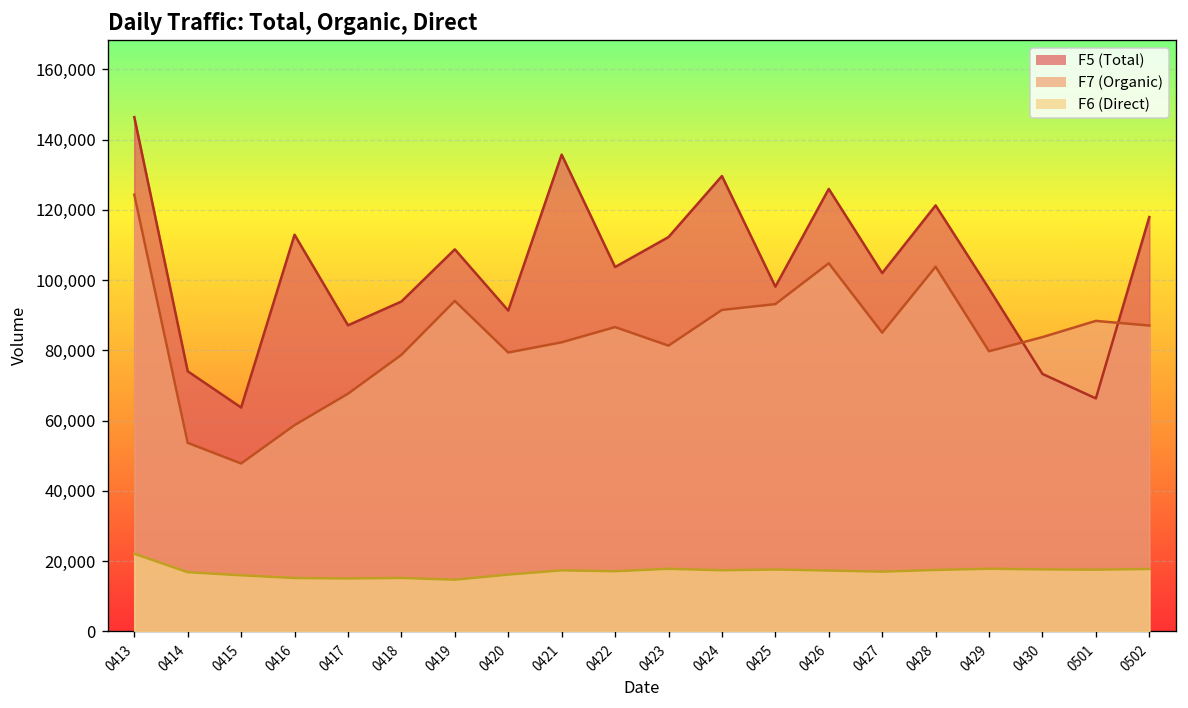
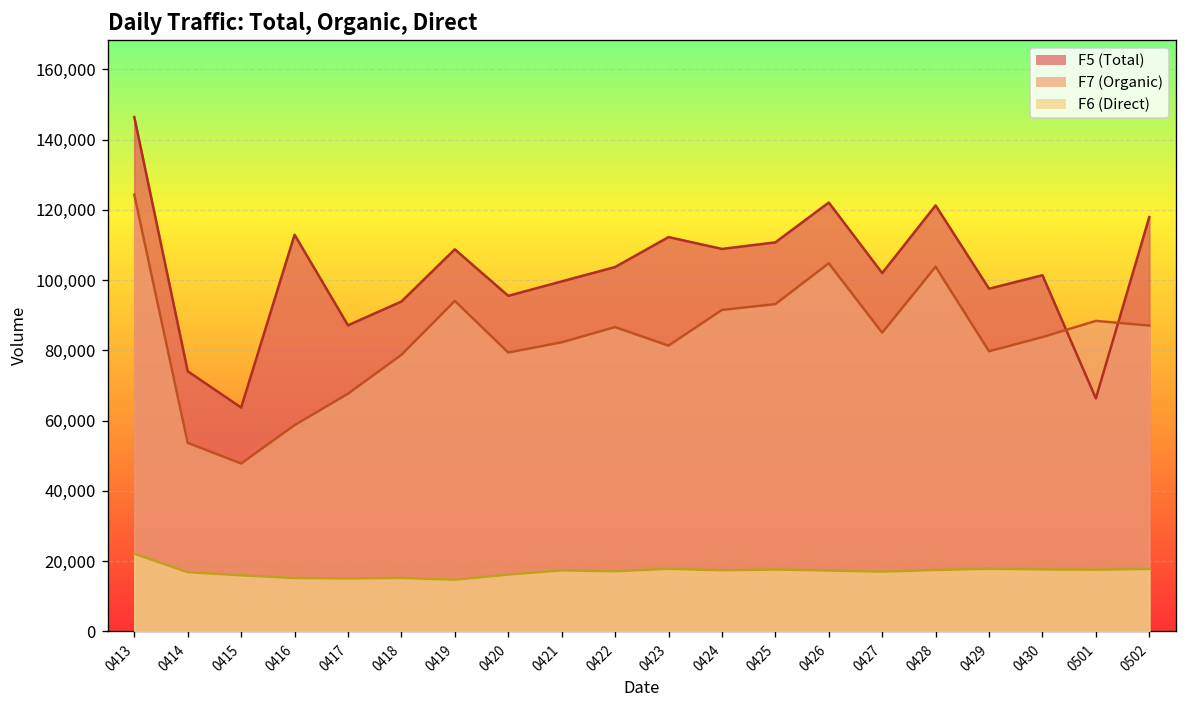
  {
    "F5 (Total)": {
      "0413": "146,000",
      "0414": "74,000",
      "0415": "64,000",
      "0416": "113,000",
      "0417": "87,000",
      "0418": "94,000",
      "0419": "109,000",
-     "0420": "91,000",
-     "0421": "136,000",
+     "0420": "96,000",
+     "0421": "100,000",
      "0422": "104,000",
      "0423": "112,000",
-     "0424": "130,000",
-     "0425": "98,000",
-     "0426": "126,000",
+     "0424": "109,000",
+     "0425": "111,000",
+     "0426": "122,000",
      "0427": "102,000",
      "0428": "121,000",
      "0429": "98,000",
-     "0430": "73,000",
+     "0430": "101,000",
      "0501": "66,000",
      "0502": "118,000"
    }
  }
